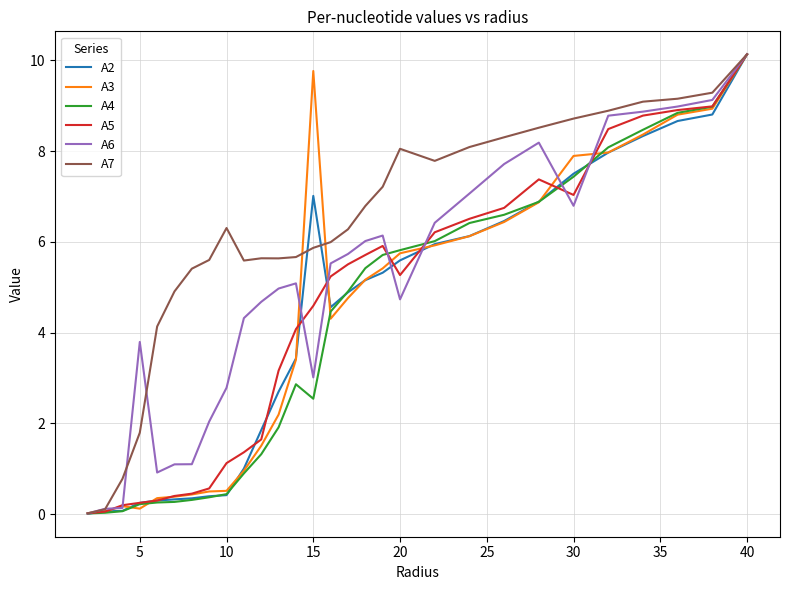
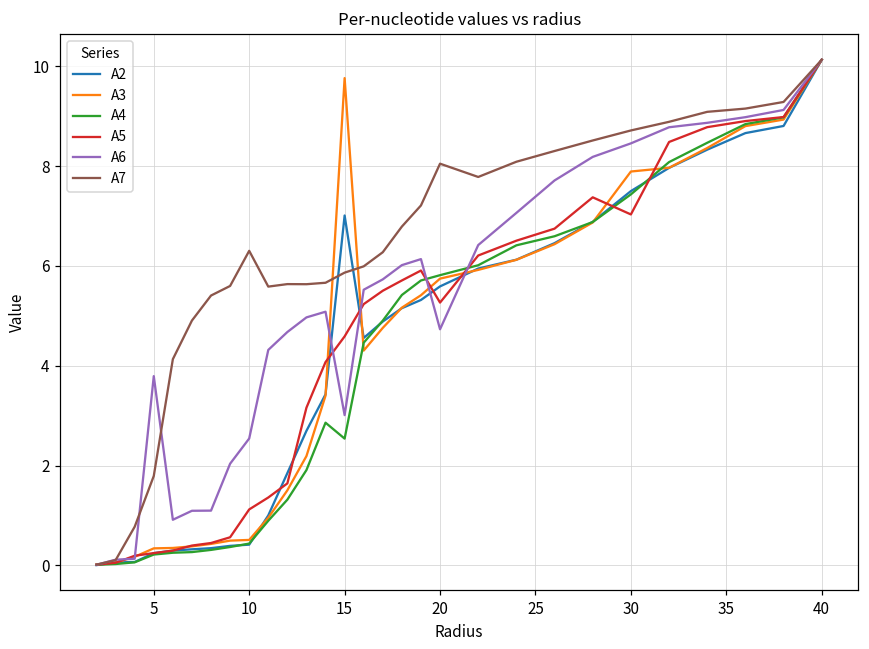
  {
    "A2": {
      "15": 7.0,
      "20": 5.6,
      "30": 7.5
    },
    "A3": {
-     "5": 0.1,
+     "5": 0.3,
      "10": 0.5,
      "15": 9.8,
      "20": 5.7,
      "30": 7.9
    },
    "A4": {
      "15": 2.5,
      "20": 5.8,
      "30": 7.4
    },
    "A5": {
      "10": 1.1,
      "15": 4.6,
      "20": 5.3,
      "30": 7.0
    },
    "A6": {
      "5": 3.8,
-     "10": 2.8,
+     "10": 2.5,
      "15": 3.0,
      "20": 4.7,
-     "30": 6.8
+     "30": 8.5
    },
    "A7": {
      "5": 1.8,
      "10": 6.3,
      "15": 5.9,
      "20": 8.1,
      "30": 8.7
    }
  }
